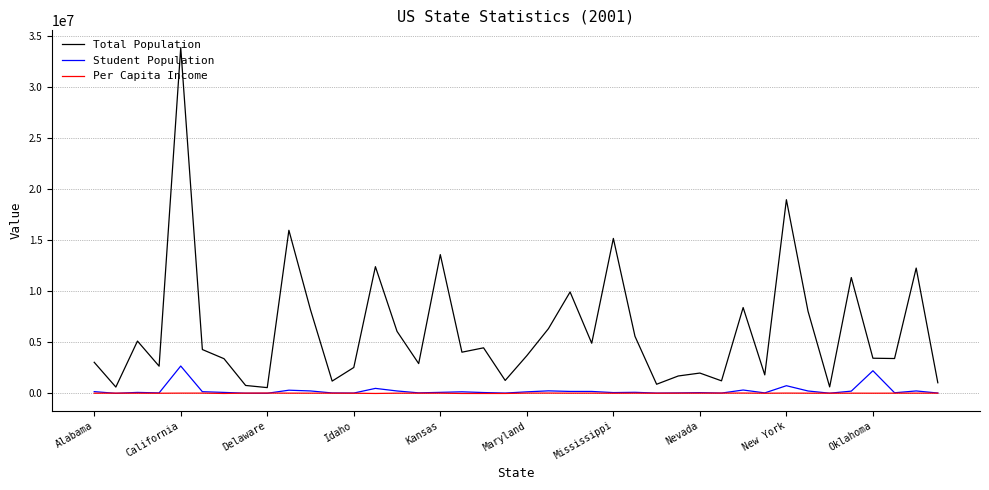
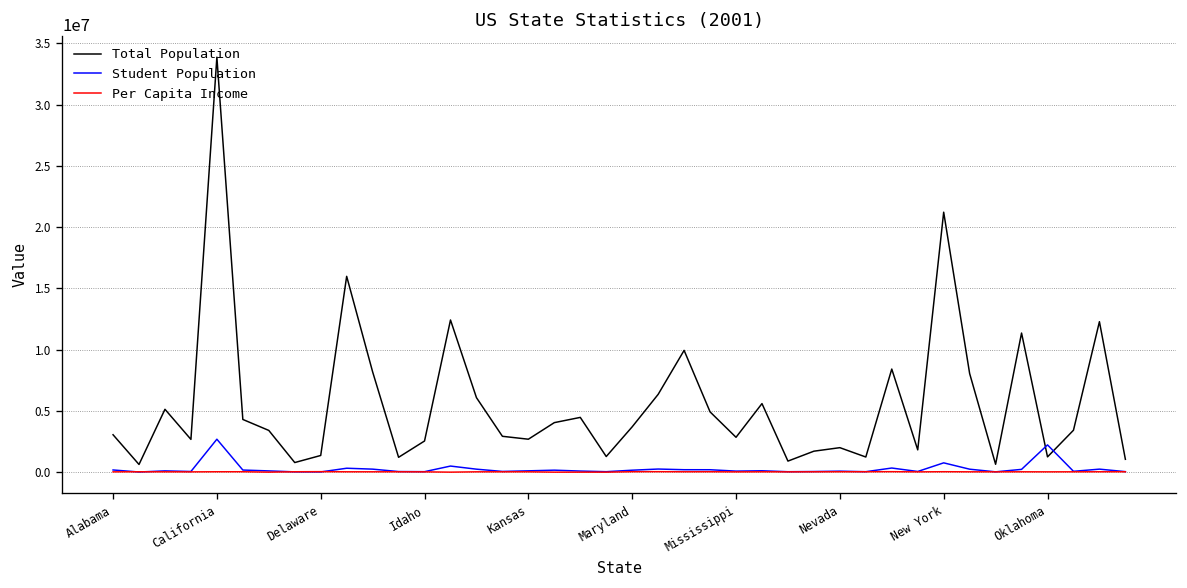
  {
    "Total Population": {
      "Alabama": 3100000,
      "California": 33900000,
-     "Delaware": 600000,
+     "Delaware": 1400000,
      "Idaho": 2500000,
-     "Kansas": 13600000,
+     "Kansas": 2700000,
      "Maryland": 3700000,
-     "Mississippi": 15200000,
+     "Mississippi": 2800000,
      "Nevada": 2000000,
-     "New York": 19000000,
-     "Oklahoma": 3500000
+     "New York": 21200000,
+     "Oklahoma": 1200000
    },
    "Student Population": {
      "California": 2700000,
      "New York": 800000,
      "Oklahoma": 2200000
    },
    "Per Capita Income": {
      "California": 0,
      "New York": 0,
      "Oklahoma": 0
    }
  }
